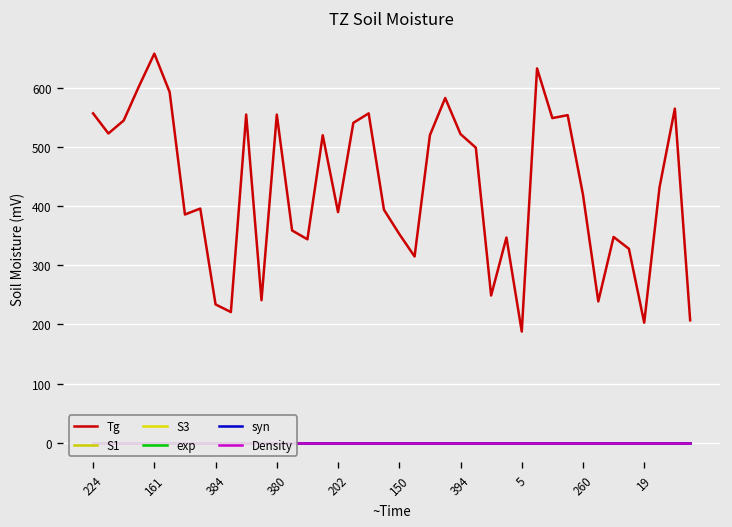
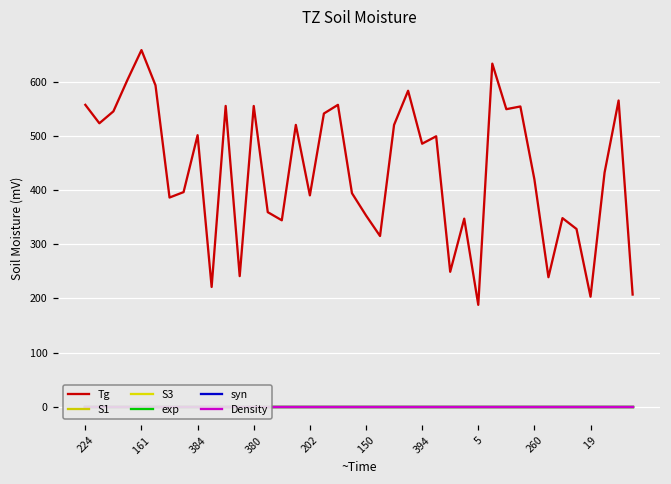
  {
    "Tg": {
      "224": 560,
      "161": 660,
-     "384": 230,
+     "384": 500,
      "380": 550,
      "202": 390,
      "150": 350,
-     "394": 520,
+     "394": 490,
      "260": 420
    },
    "Density": {
      "202": 0,
      "150": 0,
      "394": 0,
      "260": 0
    }
  }
